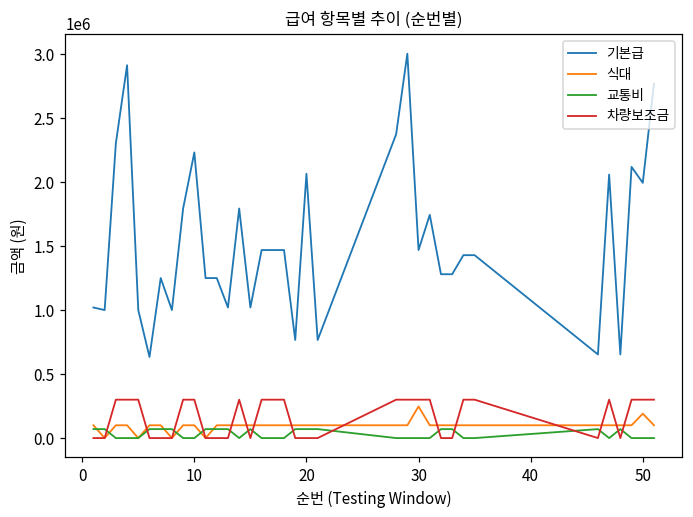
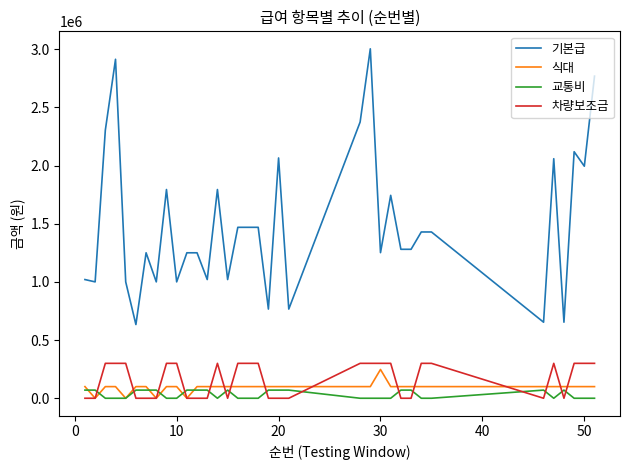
  {
    "기본급": {
-     "10": 2230000,
+     "10": 1000000,
      "20": 2060000,
-     "30": 1470000,
+     "30": 1250000,
      "50": 1990000
    },
    "식대": {
      "10": 100000,
      "20": 100000,
      "30": 250000,
-     "50": 190000
+     "50": 100000
    },
    "교통비": {
      "10": 0,
      "20": 70000,
      "30": 0,
      "50": 0
    },
    "차량보조금": {
      "10": 300000,
      "20": 0,
      "30": 300000,
      "50": 300000
    }
  }
